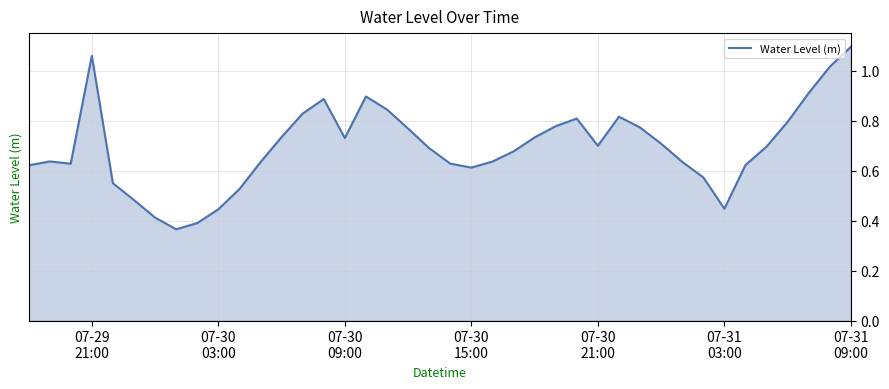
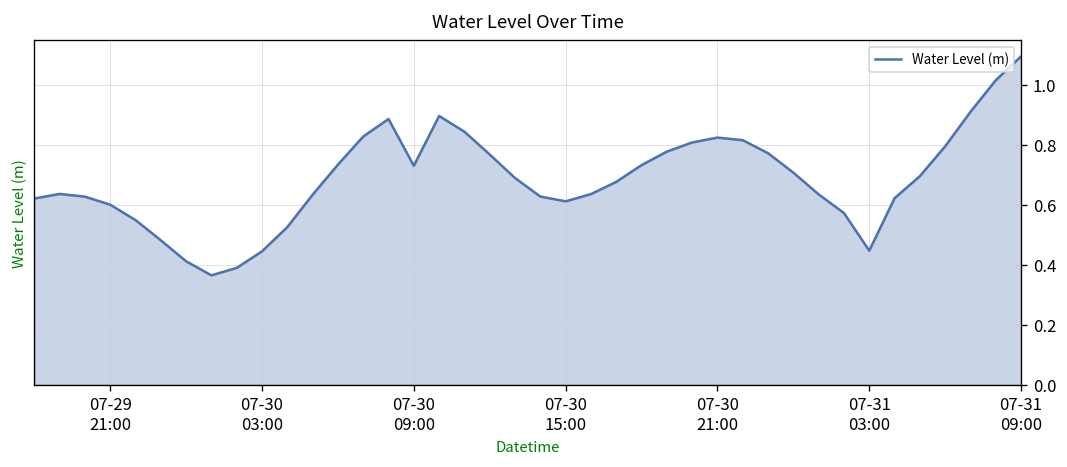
  {
-   "07-29 21:00": 1.06,
+   "07-29 21:00": 0.60,
    "07-30 03:00": 0.45,
    "07-30 09:00": 0.73,
    "07-30 15:00": 0.61,
-   "07-30 21:00": 0.70,
+   "07-30 21:00": 0.82,
    "07-31 03:00": 0.45,
    "07-31 09:00": 1.10
  }
